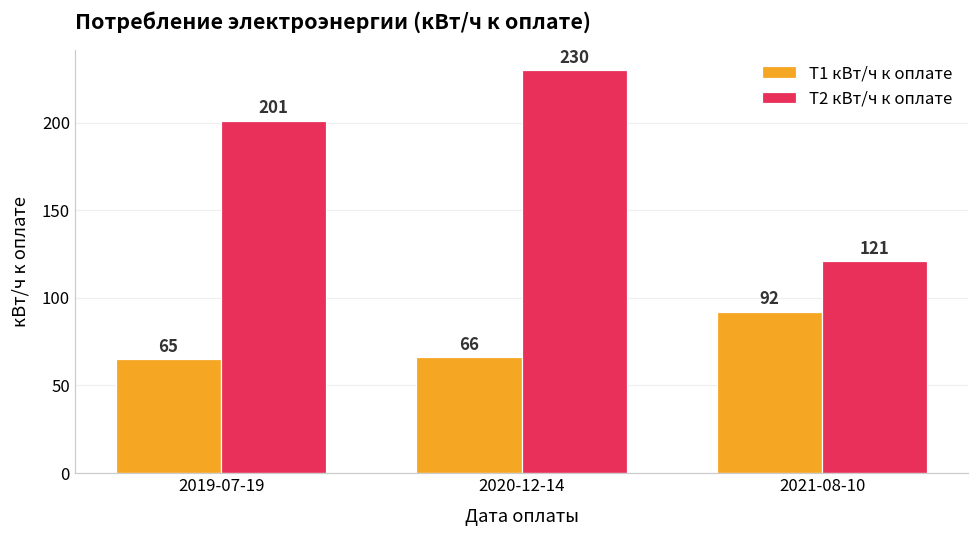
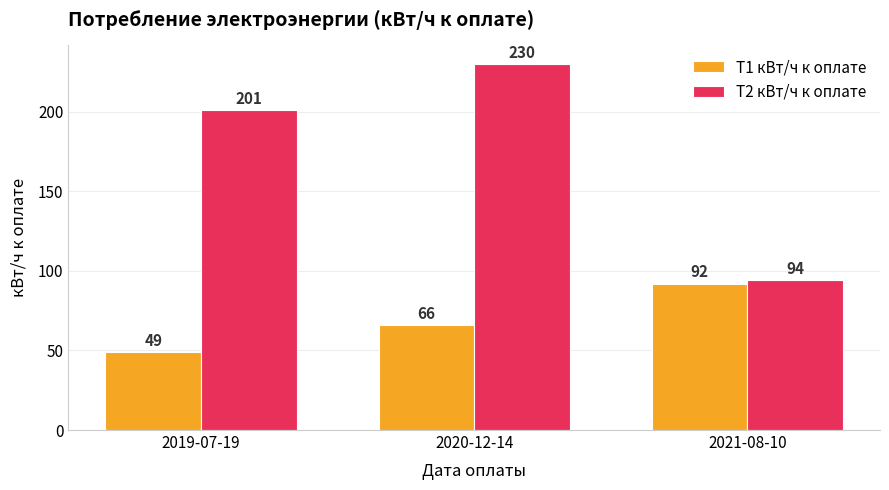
  {
    "T1 кВт/ч к оплате": {
-     "2019-07-19": 65,
+     "2019-07-19": 49,
      "2020-12-14": 66,
      "2021-08-10": 92
    },
    "T2 кВт/ч к оплате": {
      "2019-07-19": 201,
      "2020-12-14": 230,
-     "2021-08-10": 121
+     "2021-08-10": 94
    }
  }
